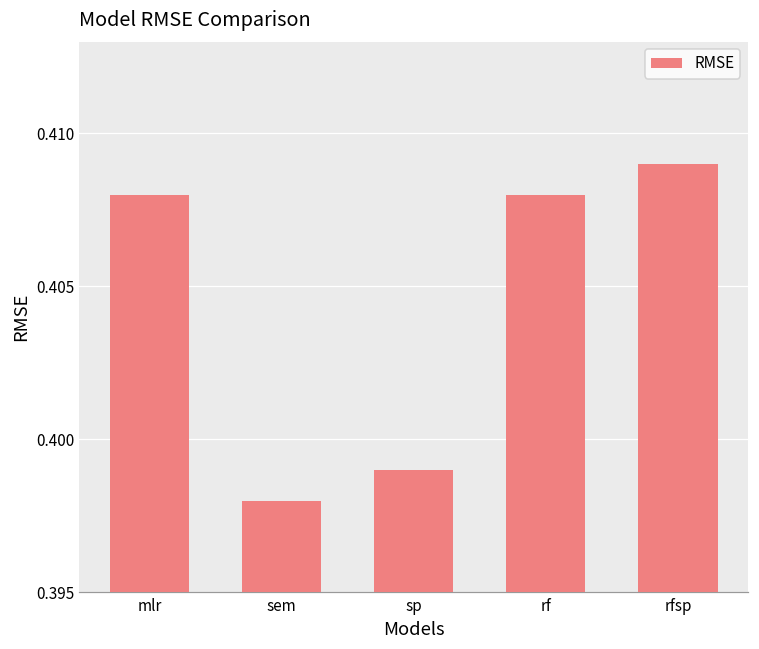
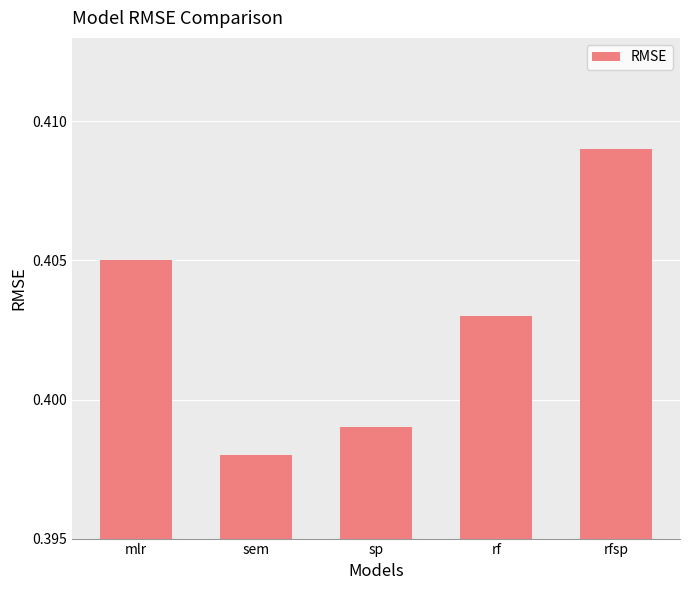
  {
-   "mlr": 0.408,
+   "mlr": 0.405,
    "sem": 0.398,
    "sp": 0.399,
-   "rf": 0.408,
+   "rf": 0.403,
    "rfsp": 0.409
  }
